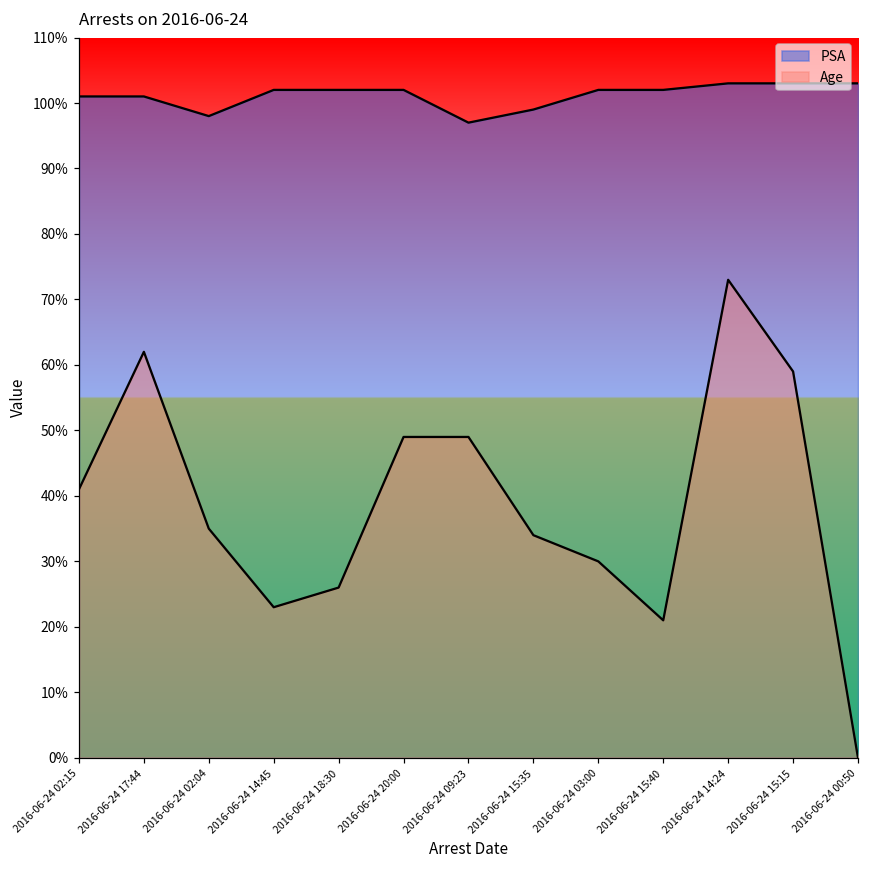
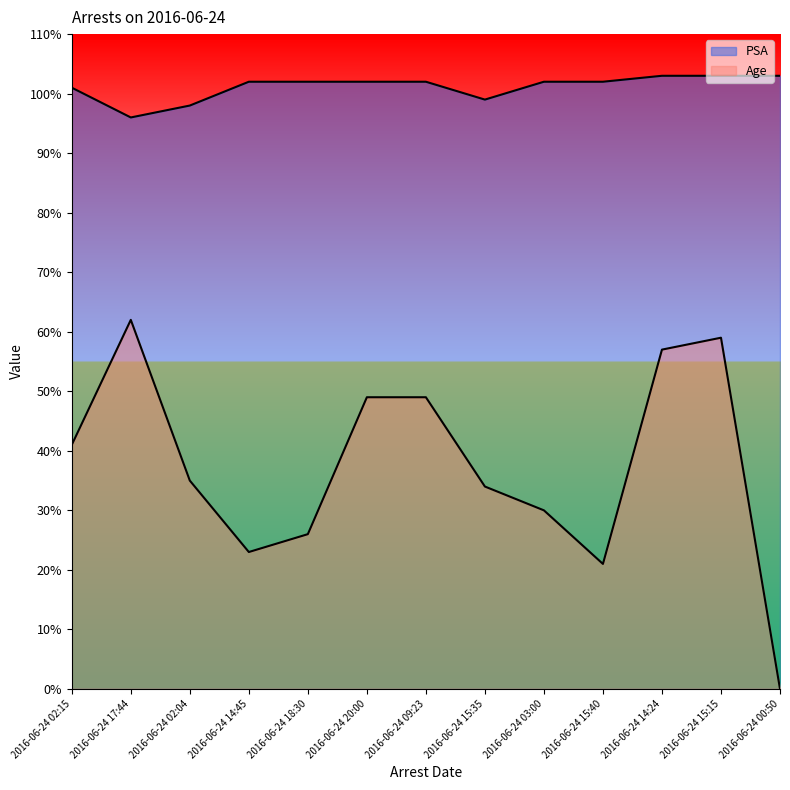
  {
    "PSA": {
      "2016-06-24 02:15": "101%",
-     "2016-06-24 17:44": "101%",
+     "2016-06-24 17:44": "96%",
      "2016-06-24 02:04": "98%",
      "2016-06-24 14:45": "102%",
      "2016-06-24 18:30": "102%",
      "2016-06-24 20:00": "102%",
-     "2016-06-24 09:23": "97%",
+     "2016-06-24 09:23": "102%",
      "2016-06-24 15:35": "99%",
      "2016-06-24 03:00": "102%",
      "2016-06-24 15:40": "102%",
      "2016-06-24 14:24": "103%",
      "2016-06-24 00:50": "103%"
    },
    "Age": {
      "2016-06-24 02:15": "41%",
      "2016-06-24 17:44": "62%",
      "2016-06-24 02:04": "35%",
      "2016-06-24 14:45": "23%",
      "2016-06-24 18:30": "26%",
      "2016-06-24 20:00": "49%",
      "2016-06-24 09:23": "49%",
      "2016-06-24 15:35": "34%",
      "2016-06-24 03:00": "30%",
      "2016-06-24 15:40": "21%",
-     "2016-06-24 14:24": "73%",
+     "2016-06-24 14:24": "57%",
      "2016-06-24 15:15": "59%",
      "2016-06-24 00:50": "0%"
    }
  }
